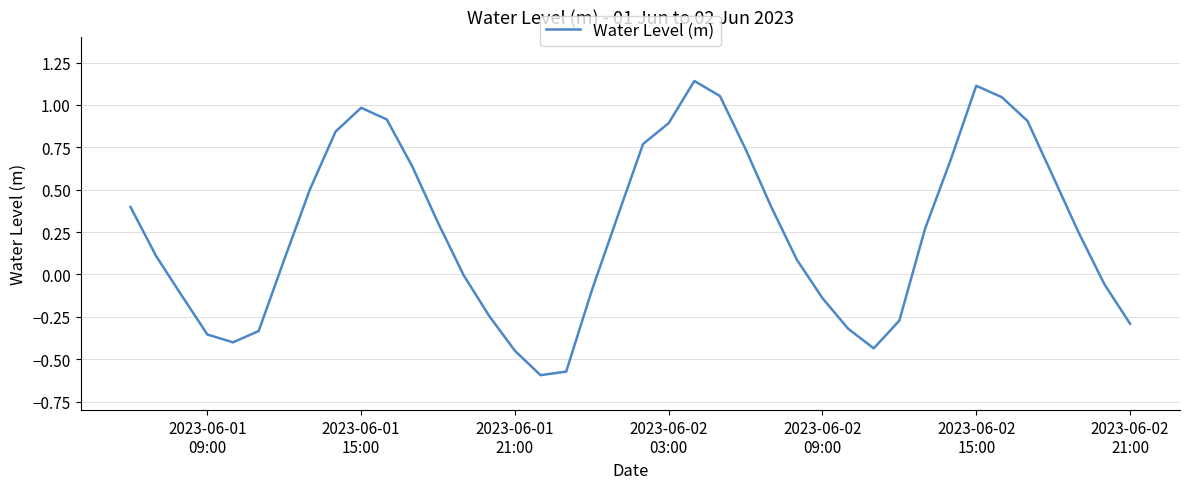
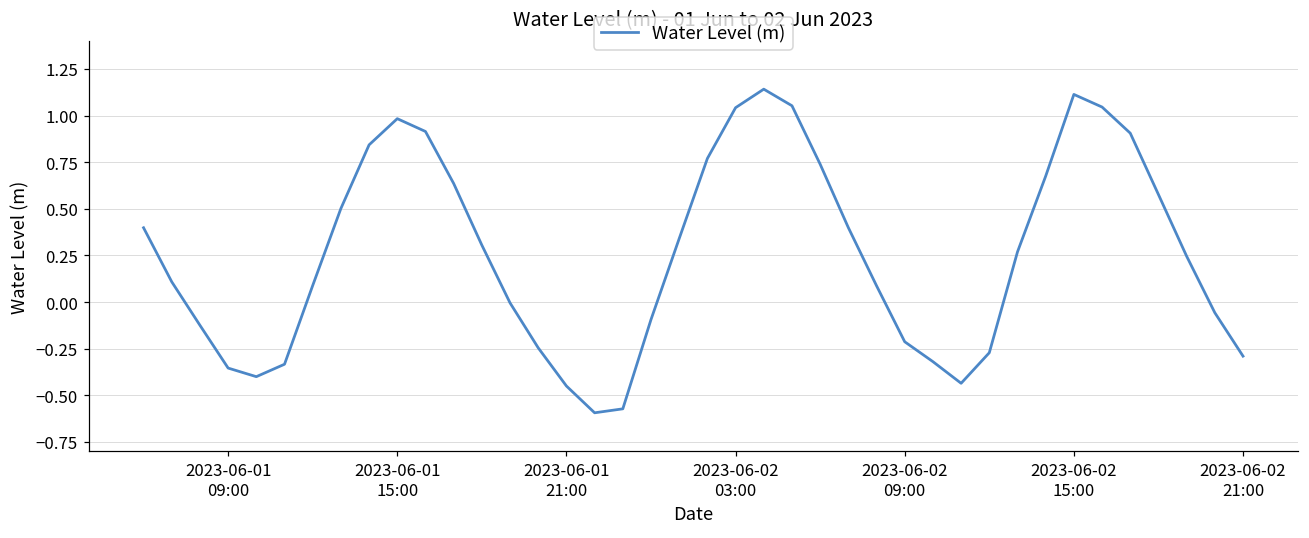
  {
    "2023-06-01 09:00": -0.35,
    "2023-06-01 15:00": 0.98,
    "2023-06-01 21:00": -0.45,
-   "2023-06-02 03:00": 0.89,
-   "2023-06-02 09:00": -0.14,
+   "2023-06-02 03:00": 1.04,
+   "2023-06-02 09:00": -0.21,
    "2023-06-02 15:00": 1.11,
    "2023-06-02 21:00": -0.29
  }
